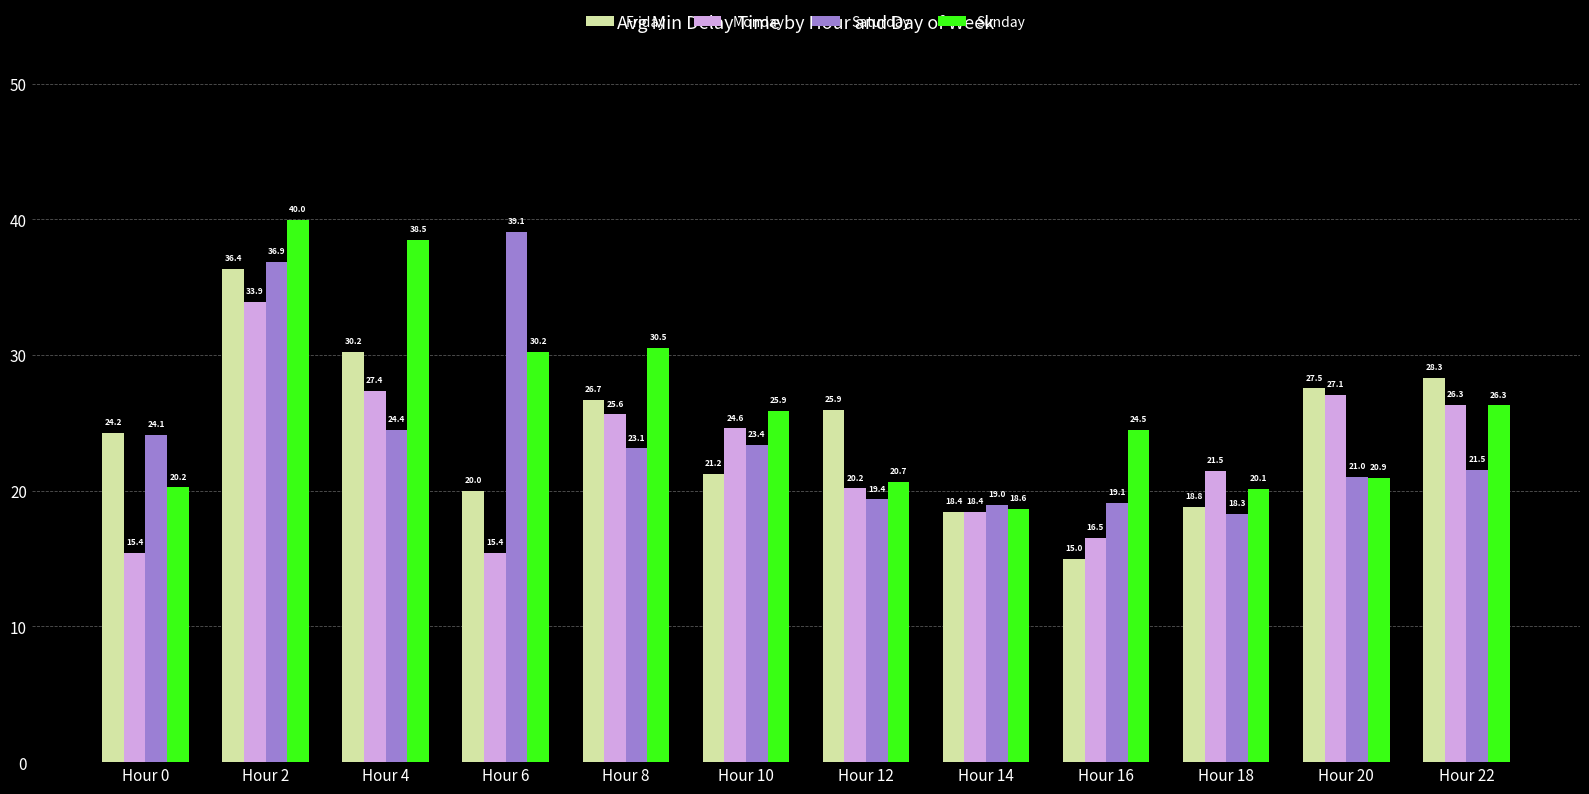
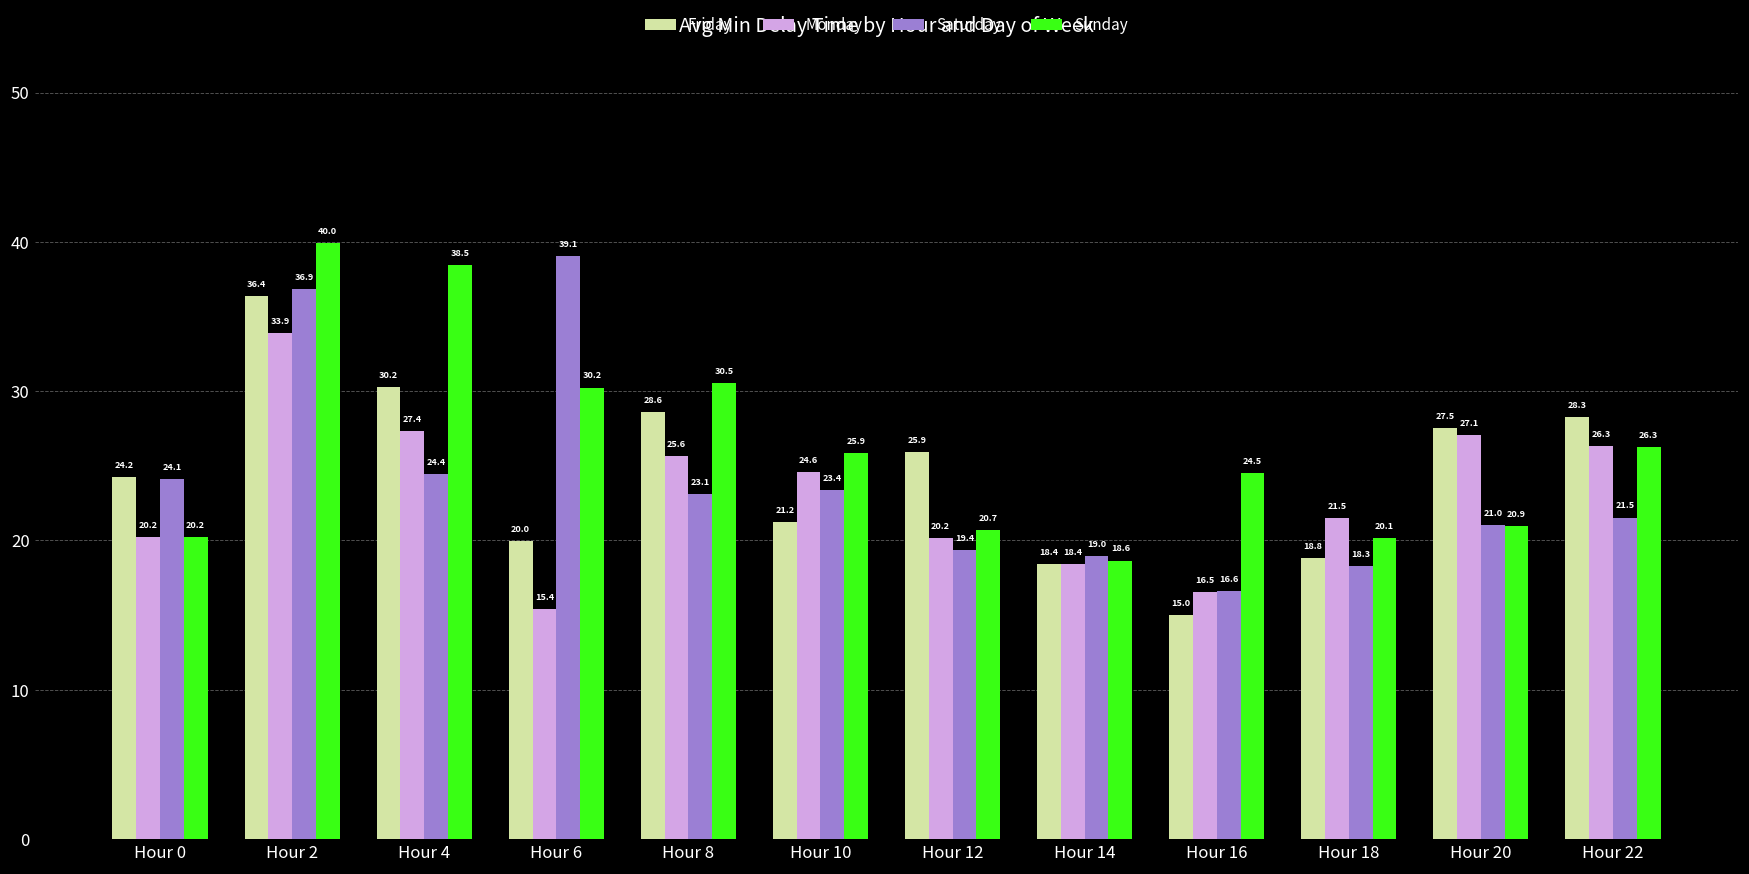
  {
    "Friday": {
      "Hour 0": 24.2,
      "Hour 2": 36.4,
      "Hour 4": 30.2,
      "Hour 6": 20.0,
-     "Hour 8": 26.7,
+     "Hour 8": 28.6,
      "Hour 10": 21.2,
      "Hour 12": 25.9,
      "Hour 14": 18.4,
      "Hour 16": 15.0,
      "Hour 18": 18.8,
      "Hour 20": 27.5,
      "Hour 22": 28.3
    },
    "Monday": {
-     "Hour 0": 15.4,
+     "Hour 0": 20.2,
      "Hour 2": 33.9,
      "Hour 4": 27.4,
      "Hour 6": 15.4,
      "Hour 8": 25.6,
      "Hour 10": 24.6,
      "Hour 12": 20.2,
      "Hour 14": 18.4,
      "Hour 16": 16.5,
      "Hour 18": 21.5,
      "Hour 20": 27.1,
      "Hour 22": 26.3
    },
    "Saturday": {
      "Hour 0": 24.1,
      "Hour 2": 36.9,
      "Hour 4": 24.4,
      "Hour 6": 39.1,
      "Hour 8": 23.1,
      "Hour 10": 23.4,
      "Hour 12": 19.4,
      "Hour 14": 19.0,
-     "Hour 16": 19.1,
+     "Hour 16": 16.6,
      "Hour 18": 18.3,
      "Hour 20": 21.0,
      "Hour 22": 21.5
    },
    "Sunday": {
      "Hour 0": 20.2,
      "Hour 2": 40.0,
      "Hour 4": 38.5,
      "Hour 6": 30.2,
      "Hour 8": 30.5,
      "Hour 10": 25.9,
      "Hour 12": 20.7,
      "Hour 14": 18.6,
      "Hour 16": 24.5,
      "Hour 18": 20.1,
      "Hour 20": 20.9,
      "Hour 22": 26.3
    }
  }
